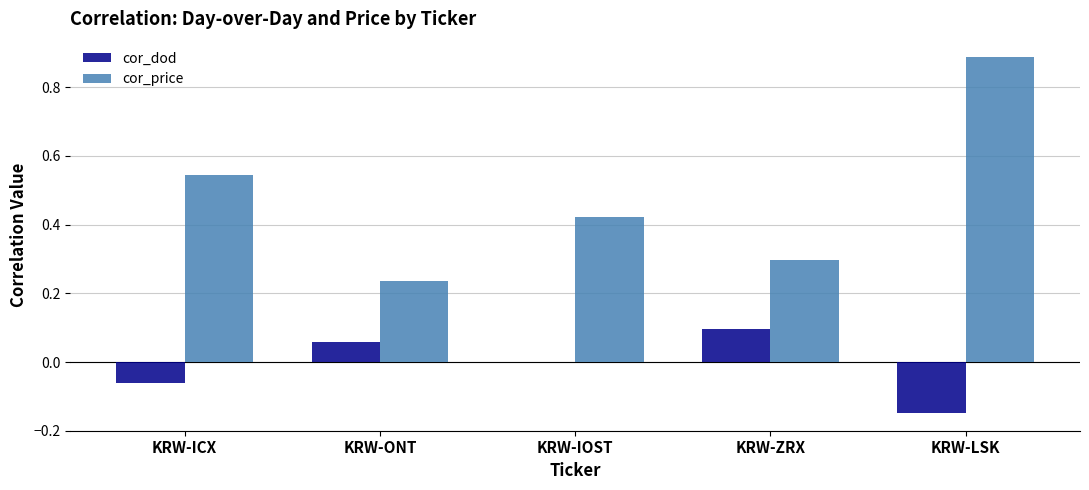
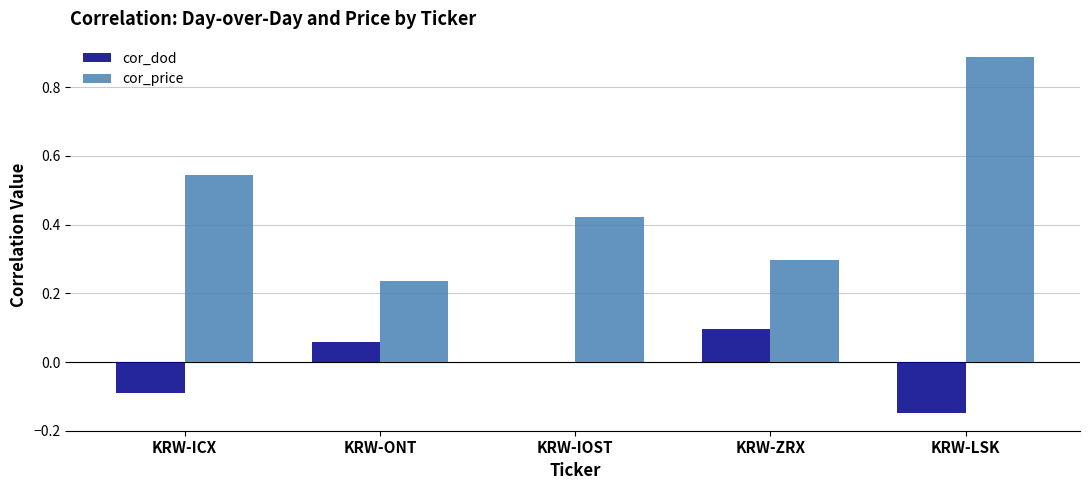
  {
    "cor_dod": {
-     "KRW-ICX": -0.06,
+     "KRW-ICX": -0.09,
      "KRW-ONT": 0.06,
      "KRW-ZRX": 0.10,
      "KRW-LSK": -0.15
    },
    "cor_price": {
      "KRW-ICX": 0.55,
      "KRW-ONT": 0.23,
      "KRW-IOST": 0.42,
      "KRW-ZRX": 0.30,
      "KRW-LSK": 0.89
    }
  }
